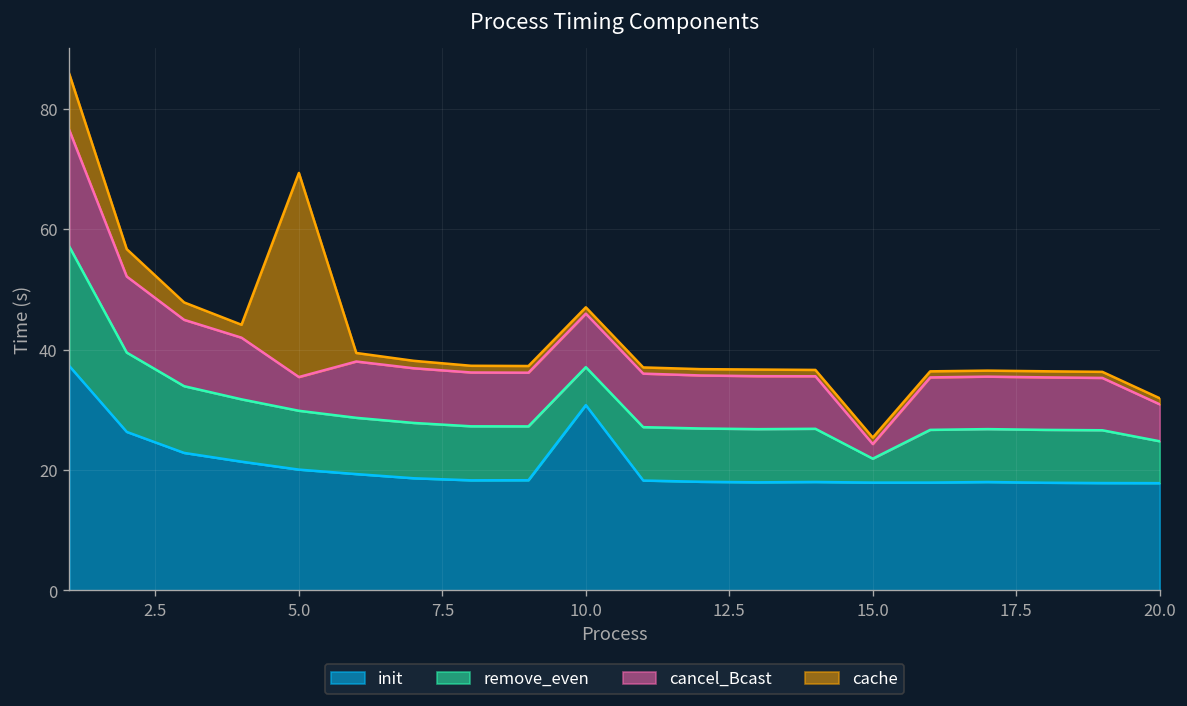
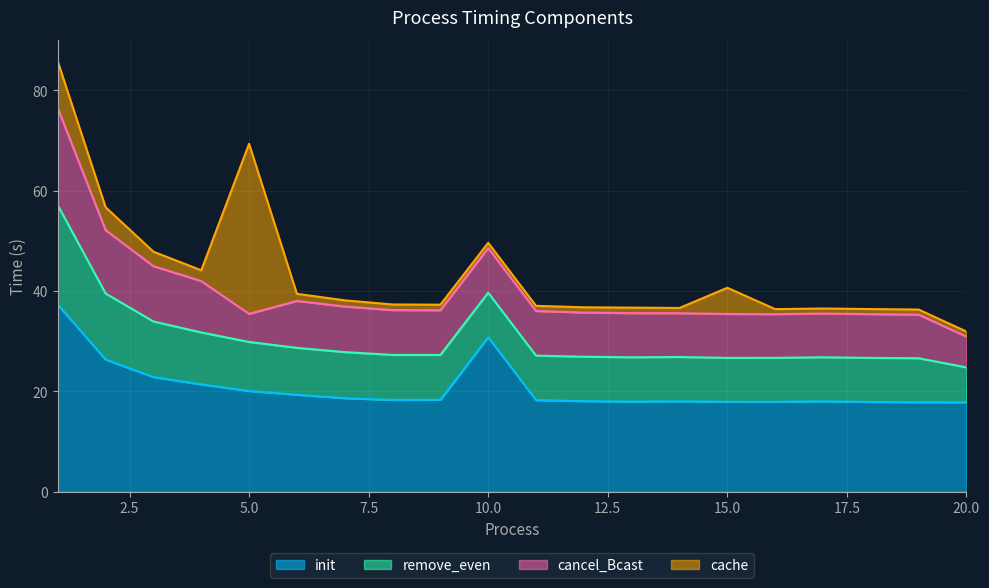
  {
    "init": {
      "5.0": 20,
      "10.0": 31,
      "15.0": 18,
      "20.0": 18
    },
    "remove_even": {
      "5.0": 10,
-     "10.0": 6,
-     "15.0": 4,
+     "10.0": 9,
+     "15.0": 9,
      "20.0": 7
    },
    "cancel_Bcast": {
      "5.0": 6,
      "10.0": 9,
-     "15.0": 2,
+     "15.0": 9,
      "20.0": 6
    },
    "cache": {
      "5.0": 34,
      "10.0": 1,
-     "15.0": 1,
+     "15.0": 5,
      "20.0": 1
    }
  }
